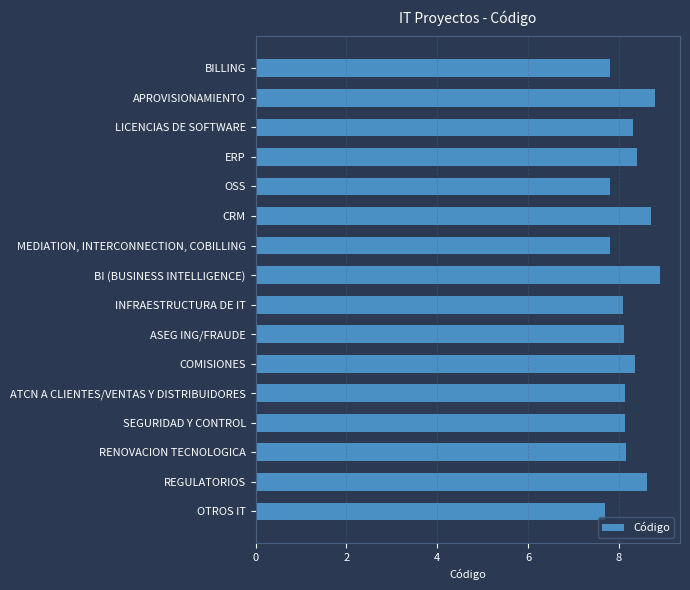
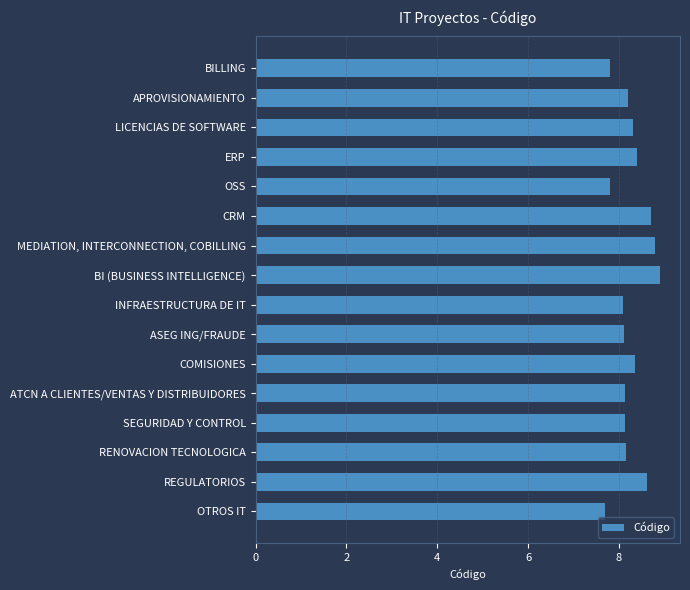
  {
    "BILLING": 7.8,
-   "APROVISIONAMIENTO": 8.8,
+   "APROVISIONAMIENTO": 8.2,
    "LICENCIAS DE SOFTWARE": 8.3,
    "ERP": 8.4,
    "OSS": 7.8,
    "CRM": 8.7,
-   "MEDIATION, INTERCONNECTION, COBILLING": 7.8,
+   "MEDIATION, INTERCONNECTION, COBILLING": 8.8,
    "BI (BUSINESS INTELLIGENCE)": 8.9,
    "INFRAESTRUCTURA DE IT": 8.1,
    "ASEG ING/FRAUDE": 8.1,
    "COMISIONES": 8.4,
    "ATCN A CLIENTES/VENTAS Y DISTRIBUIDORES": 8.1,
    "SEGURIDAD Y CONTROL": 8.1,
    "RENOVACION TECNOLOGICA": 8.2,
    "REGULATORIOS": 8.6,
    "OTROS IT": 7.7
  }
